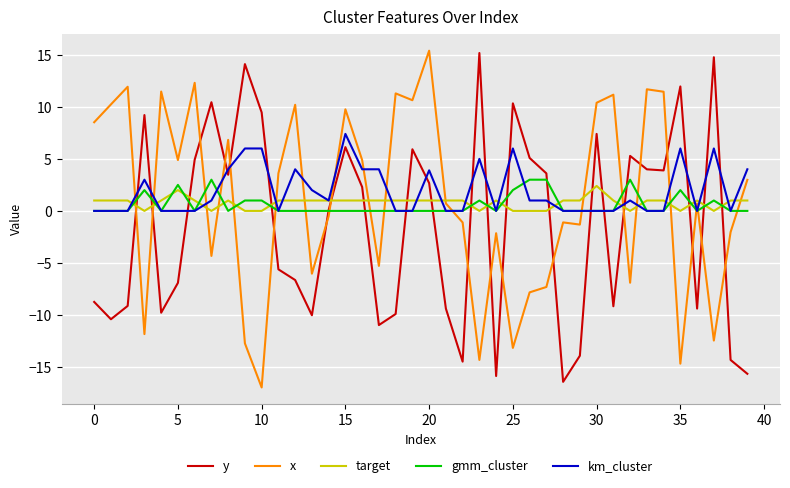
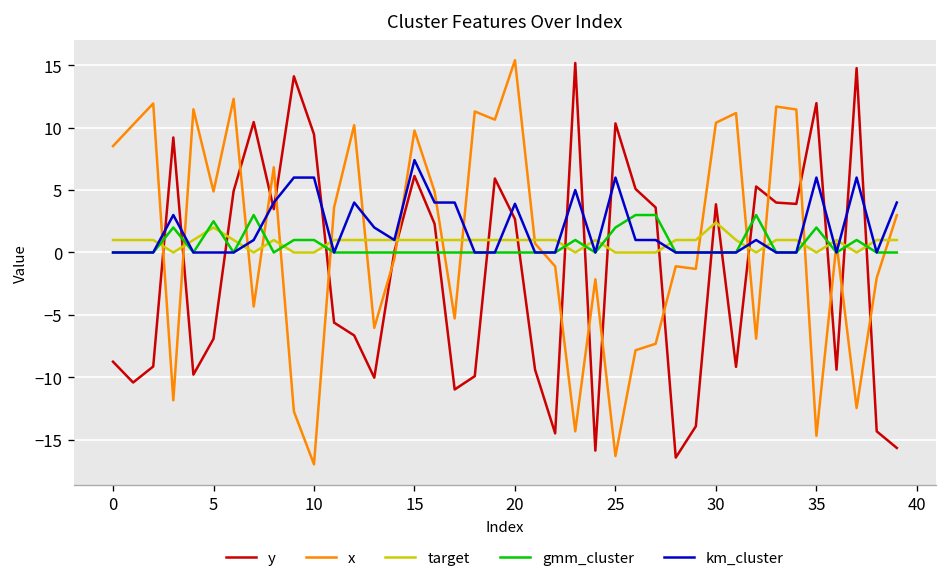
  {
    "y": {
      "0": -8.7,
      "5": -6.9,
      "10": 9.5,
      "15": 6.1,
      "20": 2.7,
      "25": 10.3,
-     "30": 7.4,
+     "30": 3.9,
      "35": 12.0
    },
    "x": {
      "0": 8.5,
      "5": 4.9,
      "10": -17.0,
      "15": 9.8,
      "20": 15.4,
-     "25": -13.2,
+     "25": -16.3,
      "30": 10.4,
      "35": -14.7
    },
    "target": {
      "0": 1.0,
      "5": 2.0,
      "10": 0.0,
      "15": 1.0,
      "20": 1.0,
      "25": 0.0,
      "30": 2.4,
      "35": 0.0
    },
    "gmm_cluster": {
      "5": 2.5,
      "10": 1.0,
      "15": 0.0,
      "20": 0.0,
      "25": 2.0,
      "35": 2.0
    },
    "km_cluster": {
      "5": 0.0,
      "10": 6.0,
      "15": 7.4,
      "20": 3.9,
      "25": 6.0,
      "35": 6.0
    }
  }
